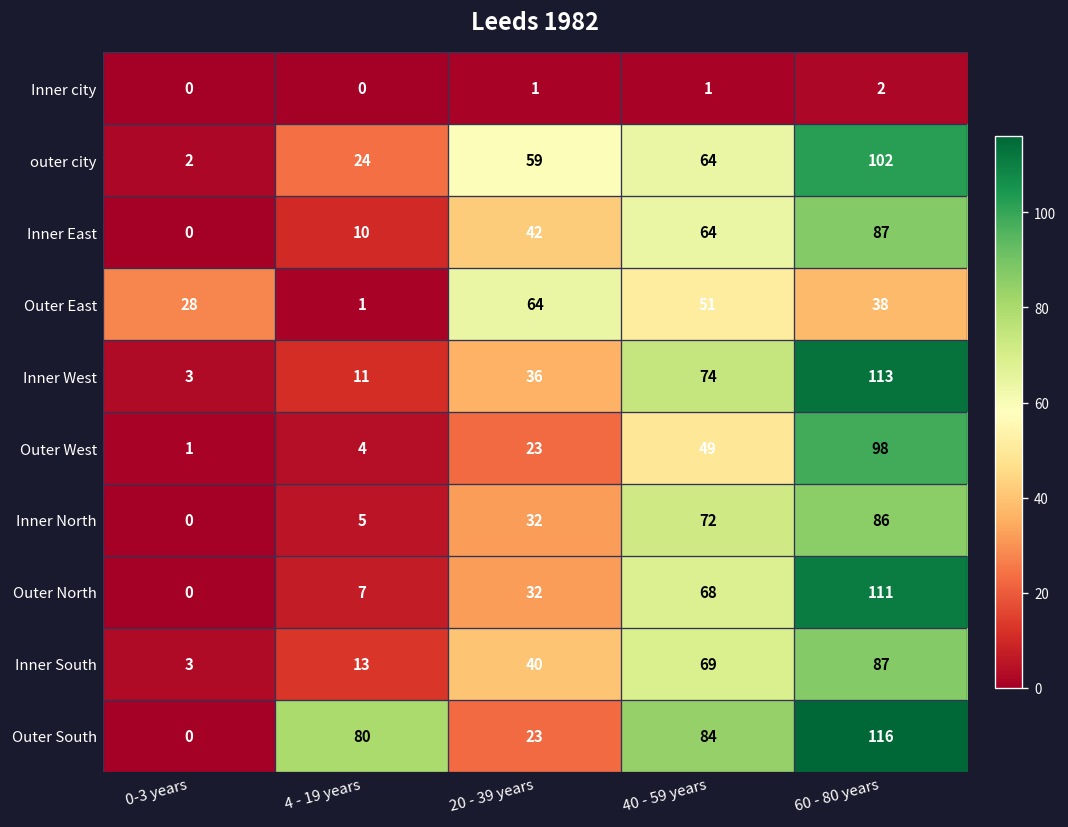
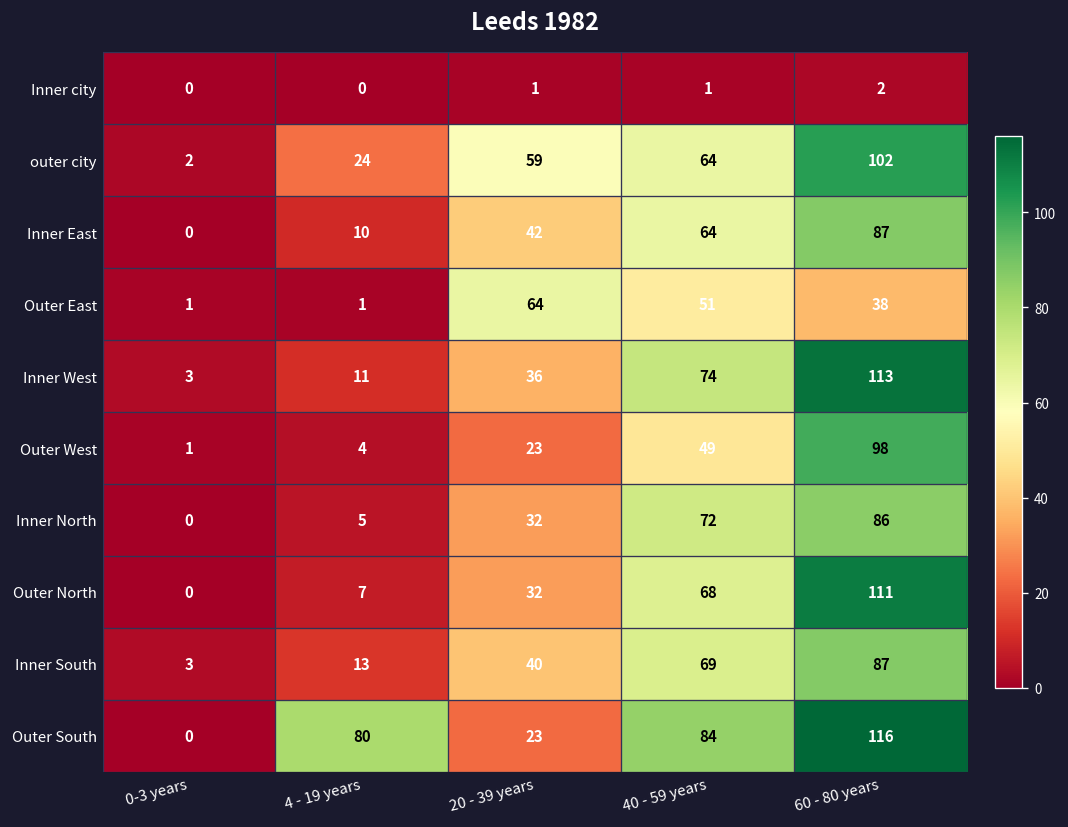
  {
    "Inner city": {
      "0-3 years": 0,
      "4 - 19 years": 0,
      "20 - 39 years": 1,
      "40 - 59 years": 1,
      "60 - 80 years": 2
    },
    "outer city": {
      "0-3 years": 2,
      "4 - 19 years": 24,
      "20 - 39 years": 59,
      "40 - 59 years": 64,
      "60 - 80 years": 102
    },
    "Inner East": {
      "0-3 years": 0,
      "4 - 19 years": 10,
      "20 - 39 years": 42,
      "40 - 59 years": 64,
      "60 - 80 years": 87
    },
    "Outer East": {
-     "0-3 years": 28,
+     "0-3 years": 1,
      "4 - 19 years": 1,
      "20 - 39 years": 64,
      "40 - 59 years": 51,
      "60 - 80 years": 38
    },
    "Inner West": {
      "0-3 years": 3,
      "4 - 19 years": 11,
      "20 - 39 years": 36,
      "40 - 59 years": 74,
      "60 - 80 years": 113
    },
    "Outer West": {
      "0-3 years": 1,
      "4 - 19 years": 4,
      "20 - 39 years": 23,
      "40 - 59 years": 49,
      "60 - 80 years": 98
    },
    "Inner North": {
      "0-3 years": 0,
      "4 - 19 years": 5,
      "20 - 39 years": 32,
      "40 - 59 years": 72,
      "60 - 80 years": 86
    },
    "Outer North": {
      "0-3 years": 0,
      "4 - 19 years": 7,
      "20 - 39 years": 32,
      "40 - 59 years": 68,
      "60 - 80 years": 111
    },
    "Inner South": {
      "0-3 years": 3,
      "4 - 19 years": 13,
      "20 - 39 years": 40,
      "40 - 59 years": 69,
      "60 - 80 years": 87
    },
    "Outer South": {
      "0-3 years": 0,
      "4 - 19 years": 80,
      "20 - 39 years": 23,
      "40 - 59 years": 84,
      "60 - 80 years": 116
    }
  }
